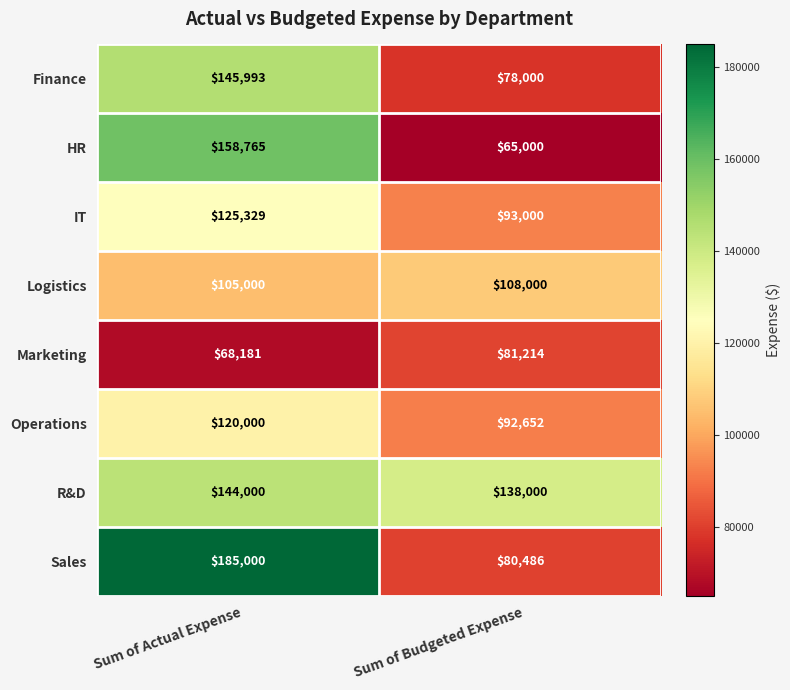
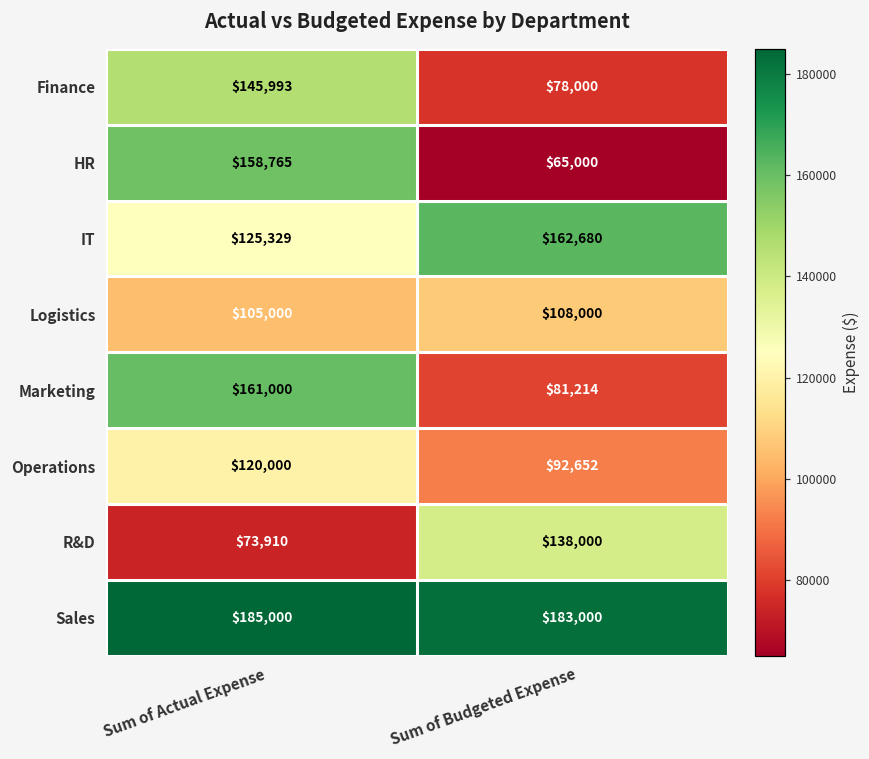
  {
    "Finance": {
      "Sum of Actual Expense": "$145,993",
      "Sum of Budgeted Expense": "$78,000"
    },
    "HR": {
      "Sum of Actual Expense": "$158,765",
      "Sum of Budgeted Expense": "$65,000"
    },
    "IT": {
      "Sum of Actual Expense": "$125,329",
-     "Sum of Budgeted Expense": "$93,000"
+     "Sum of Budgeted Expense": "$162,680"
    },
    "Logistics": {
      "Sum of Actual Expense": "$105,000",
      "Sum of Budgeted Expense": "$108,000"
    },
    "Marketing": {
-     "Sum of Actual Expense": "$68,181",
+     "Sum of Actual Expense": "$161,000",
      "Sum of Budgeted Expense": "$81,214"
    },
    "Operations": {
      "Sum of Actual Expense": "$120,000",
      "Sum of Budgeted Expense": "$92,652"
    },
    "R&D": {
-     "Sum of Actual Expense": "$144,000",
+     "Sum of Actual Expense": "$73,910",
      "Sum of Budgeted Expense": "$138,000"
    },
    "Sales": {
      "Sum of Actual Expense": "$185,000",
-     "Sum of Budgeted Expense": "$80,486"
+     "Sum of Budgeted Expense": "$183,000"
    }
  }
